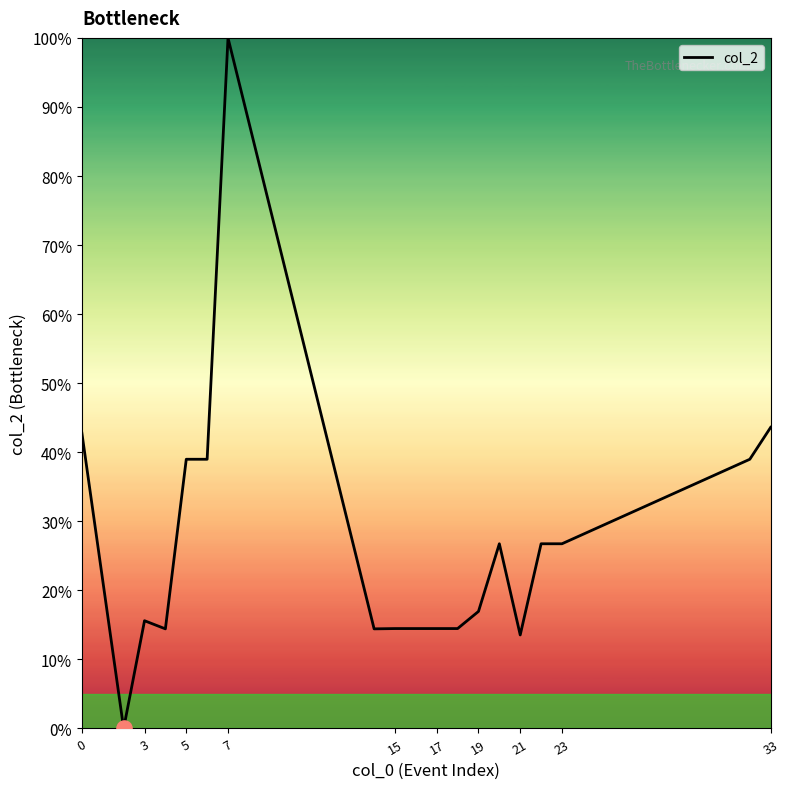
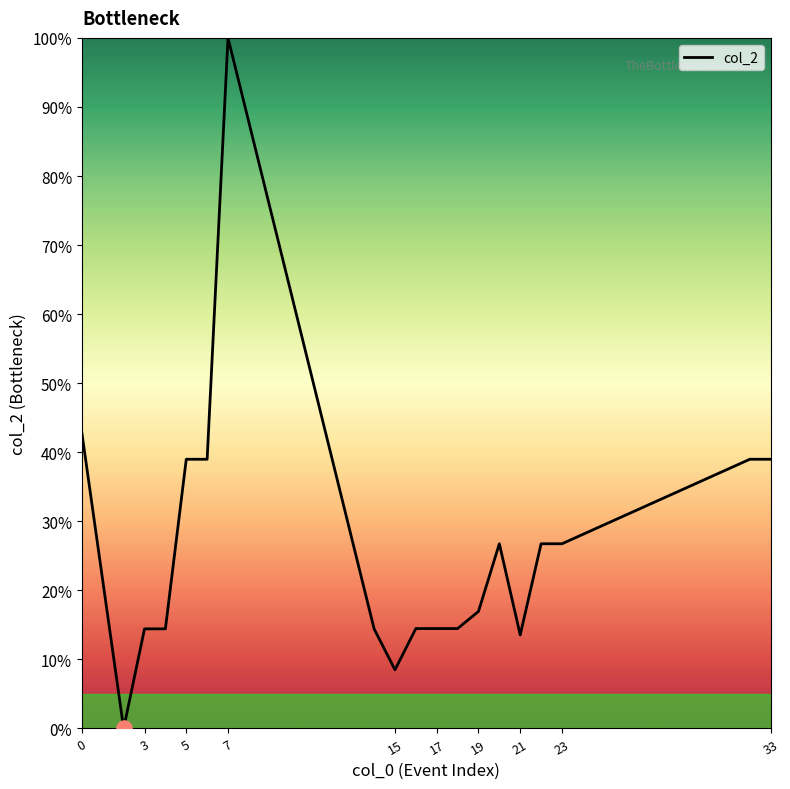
  {
    "col_2": {
      "0": "43%",
-     "3": "16%",
+     "3": "14%",
      "5": "39%",
      "7": "100%",
-     "15": "14%",
+     "15": "8%",
      "17": "14%",
      "19": "17%",
      "21": "14%",
      "23": "27%",
-     "33": "44%"
+     "33": "39%"
    }
  }
